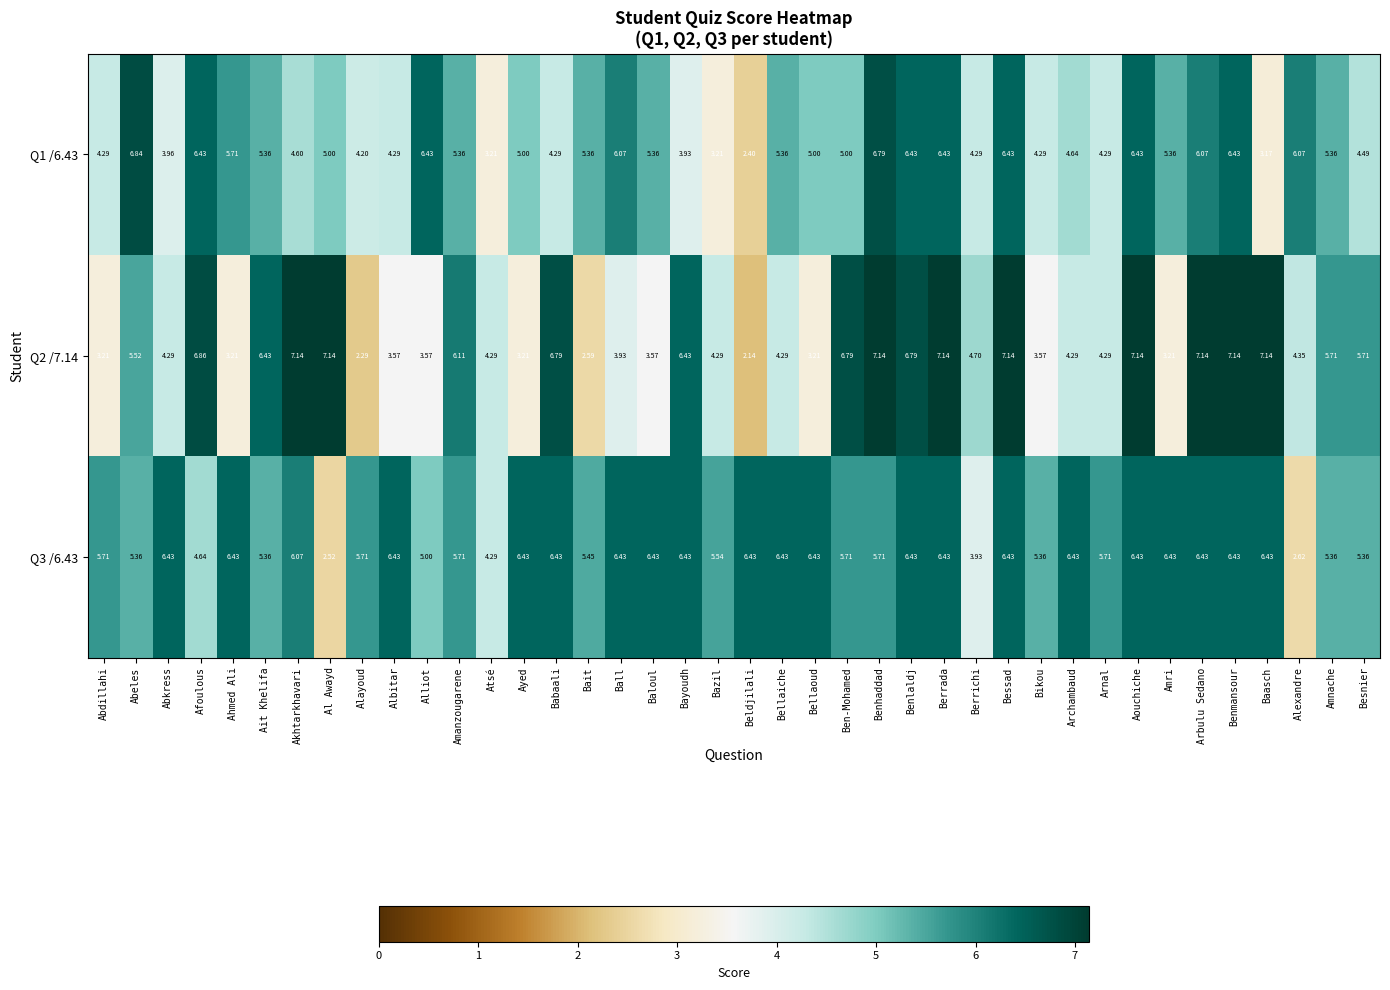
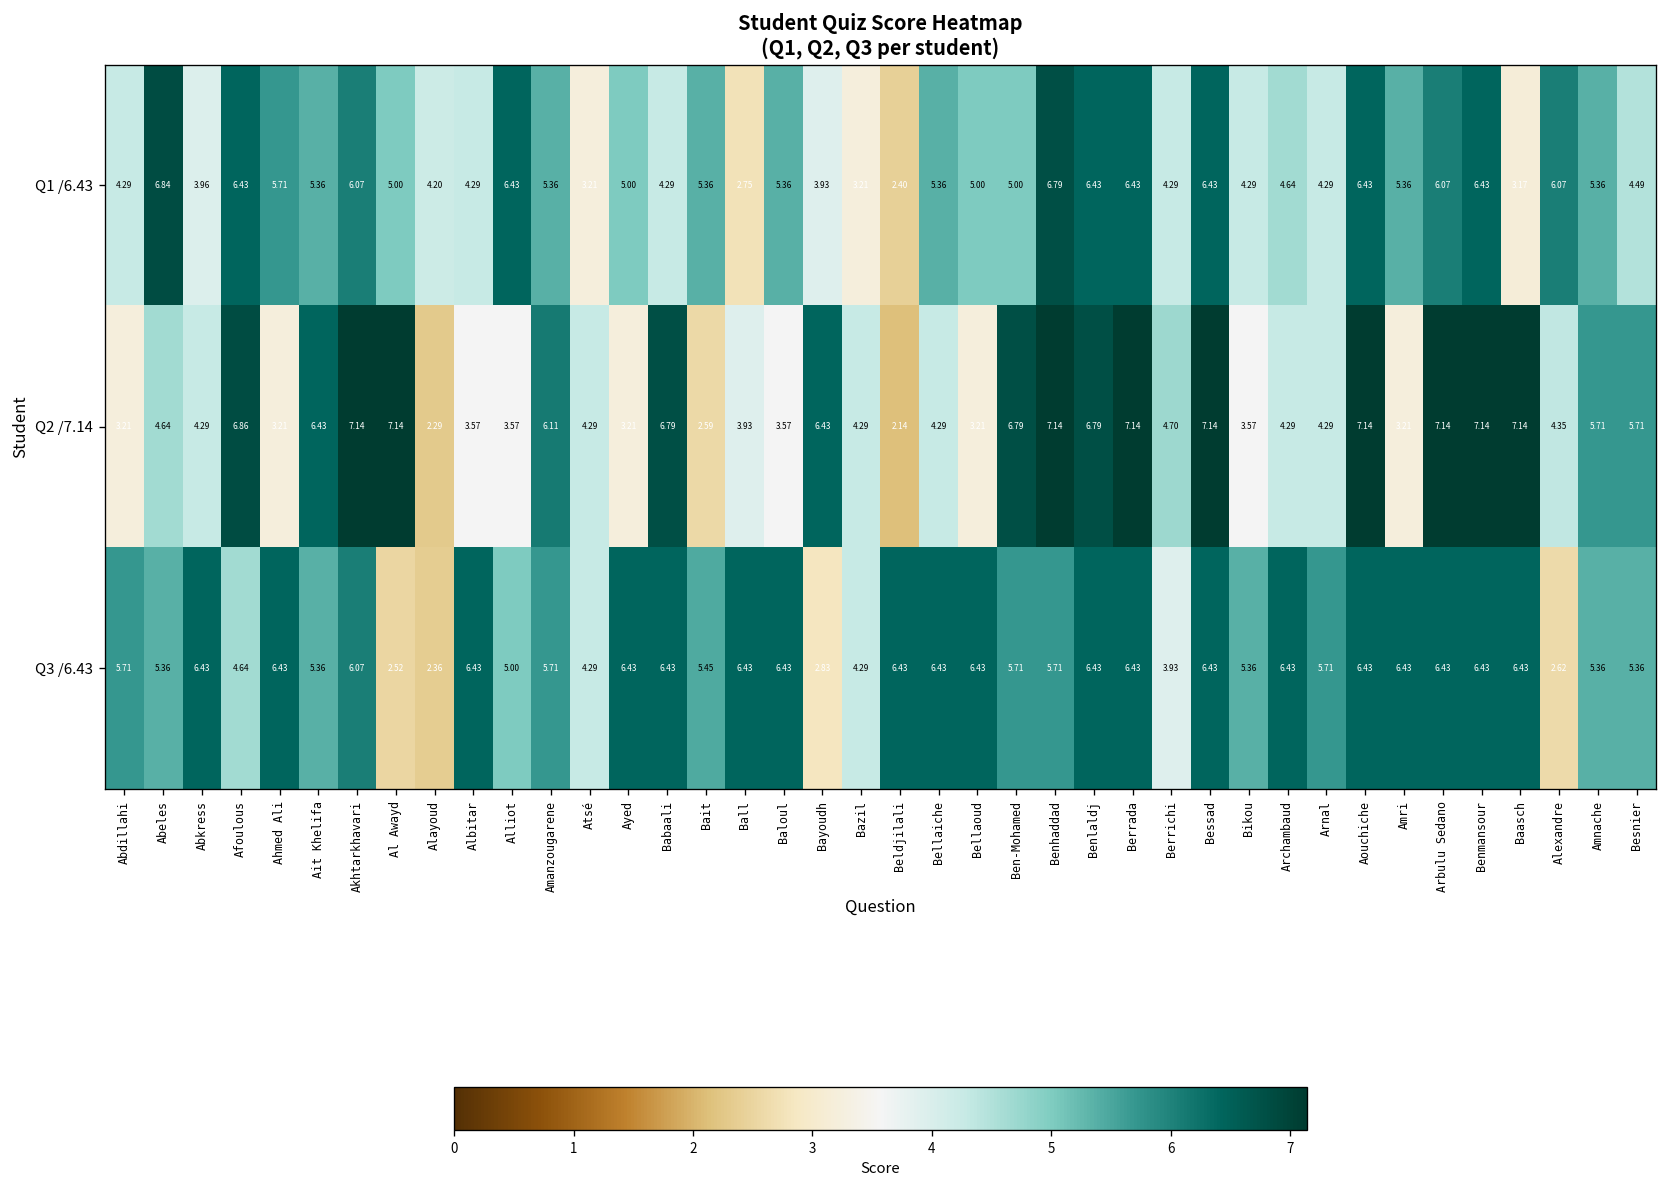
  {
    "Q1 /6.43": {
      "Abdillahi": 4.29,
      "Abeles": 6.84,
      "Abkress": 3.96,
      "Afoulous": 6.43,
      "Ahmed Ali": 5.71,
      "Ait Khelifa": 5.36,
-     "Akhtarkhavari": 4.60,
+     "Akhtarkhavari": 6.07,
      "Al Awayd": 5.00,
      "Alayoud": 4.20,
      "Albitar": 4.29,
      "Alliot": 6.43,
      "Amanzougarene": 5.36,
      "Ayed": 5.00,
      "Babaali": 4.29,
      "Bait": 5.36,
-     "Ball": 6.07,
+     "Ball": 2.75,
      "Baloul": 5.36,
      "Bayoudh": 3.93,
      "Beldjilali": 2.40,
      "Bellaiche": 5.36,
      "Bellaoud": 5.00,
      "Ben-Mohamed": 5.00,
      "Benhaddad": 6.79,
      "Benlaldj": 6.43,
      "Berrada": 6.43,
      "Berrichi": 4.29,
      "Bessad": 6.43,
      "Bikou": 4.29,
      "Archambaud": 4.64,
      "Arnal": 4.29,
      "Aouchiche": 6.43,
      "Amri": 5.36,
      "Arbulu Sedano": 6.07,
      "Benmansour": 6.43,
      "Alexandre": 6.07,
      "Amnache": 5.36,
      "Besnier": 4.49
    },
    "Q2 /7.14": {
-     "Abeles": 5.52,
+     "Abeles": 4.64,
      "Abkress": 4.29,
      "Afoulous": 6.86,
      "Ait Khelifa": 6.43,
      "Akhtarkhavari": 7.14,
      "Al Awayd": 7.14,
      "Alayoud": 2.29,
      "Albitar": 3.57,
      "Alliot": 3.57,
      "Amanzougarene": 6.11,
      "Atsé": 4.29,
      "Babaali": 6.79,
      "Bait": 2.59,
      "Ball": 3.93,
      "Baloul": 3.57,
      "Bayoudh": 6.43,
      "Bazil": 4.29,
      "Beldjilali": 2.14,
      "Bellaiche": 4.29,
      "Ben-Mohamed": 6.79,
      "Benhaddad": 7.14,
      "Benlaldj": 6.79,
      "Berrada": 7.14,
      "Berrichi": 4.70,
      "Bessad": 7.14,
      "Bikou": 3.57,
      "Archambaud": 4.29,
      "Arnal": 4.29,
      "Aouchiche": 7.14,
      "Arbulu Sedano": 7.14,
      "Benmansour": 7.14,
      "Baasch": 7.14,
      "Alexandre": 4.35,
      "Amnache": 5.71,
      "Besnier": 5.71
    },
    "Q3 /6.43": {
      "Abdillahi": 5.71,
      "Abeles": 5.36,
      "Abkress": 6.43,
      "Afoulous": 4.64,
      "Ahmed Ali": 6.43,
      "Ait Khelifa": 5.36,
      "Akhtarkhavari": 6.07,
      "Al Awayd": 2.52,
-     "Alayoud": 5.71,
+     "Alayoud": 2.36,
      "Albitar": 6.43,
      "Alliot": 5.00,
      "Amanzougarene": 5.71,
      "Atsé": 4.29,
      "Ayed": 6.43,
      "Babaali": 6.43,
      "Bait": 5.45,
      "Ball": 6.43,
      "Baloul": 6.43,
-     "Bayoudh": 6.43,
-     "Bazil": 5.54,
+     "Bayoudh": 2.83,
+     "Bazil": 4.29,
      "Beldjilali": 6.43,
      "Bellaiche": 6.43,
      "Bellaoud": 6.43,
      "Ben-Mohamed": 5.71,
      "Benhaddad": 5.71,
      "Benlaldj": 6.43,
      "Berrada": 6.43,
      "Berrichi": 3.93,
      "Bessad": 6.43,
      "Bikou": 5.36,
      "Archambaud": 6.43,
      "Arnal": 5.71,
      "Aouchiche": 6.43,
      "Amri": 6.43,
      "Arbulu Sedano": 6.43,
      "Benmansour": 6.43,
      "Baasch": 6.43,
      "Alexandre": 2.62,
      "Amnache": 5.36,
      "Besnier": 5.36
    }
  }
